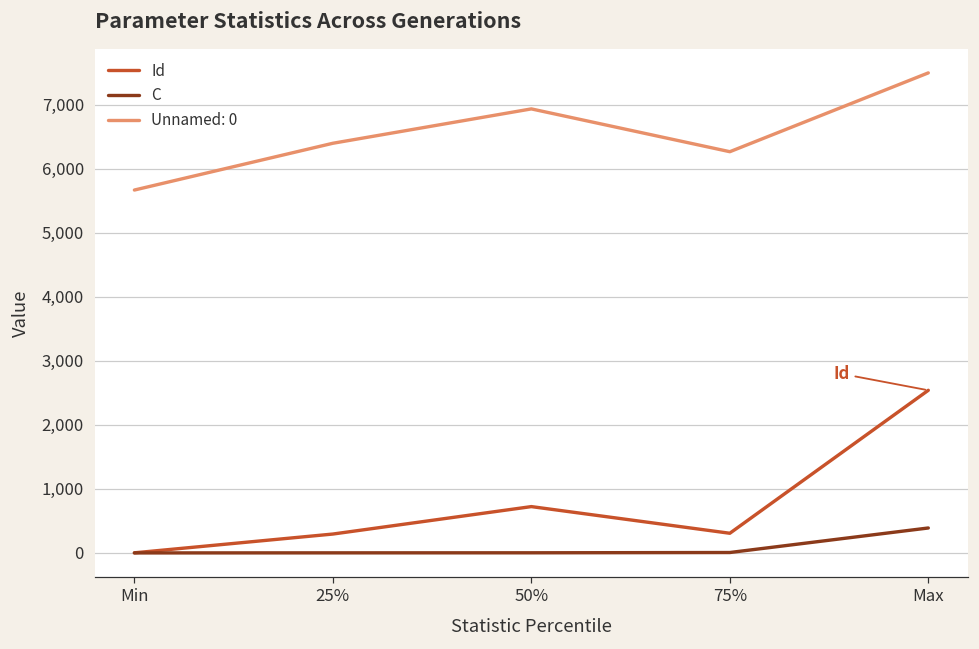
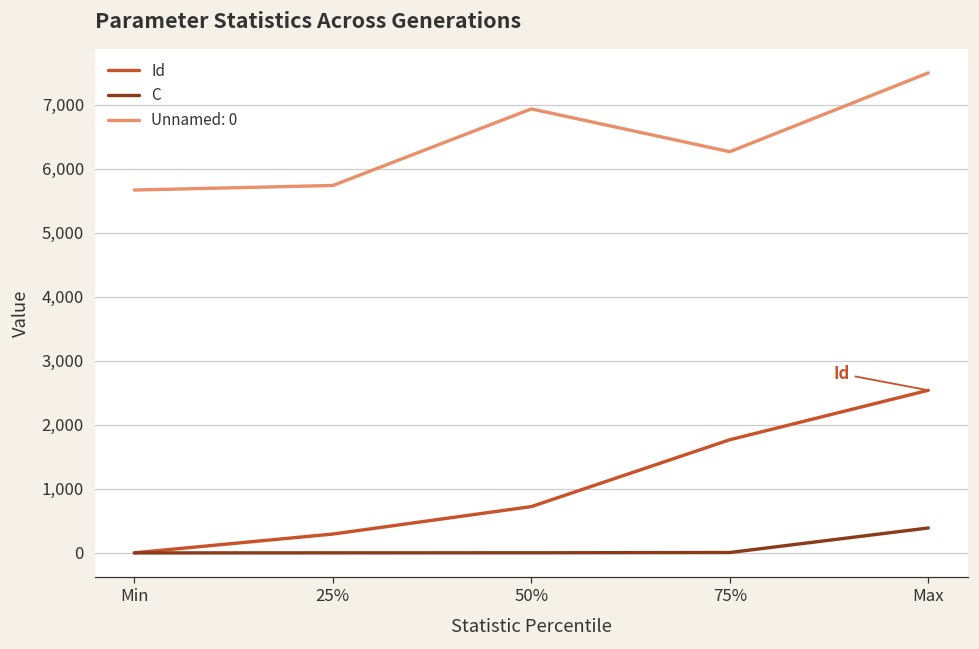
  {
    "Id": {
      "25%": "300",
      "50%": "700",
-     "75%": "300",
+     "75%": "1,800",
      "Max": "2,500"
    },
    "C": {
      "25%": "0",
      "50%": "0",
      "75%": "0",
      "Max": "400"
    },
    "Unnamed: 0": {
      "Min": "5,700",
-     "25%": "6,400",
+     "25%": "5,700",
      "50%": "6,900",
      "75%": "6,300",
      "Max": "7,500"
    }
  }
